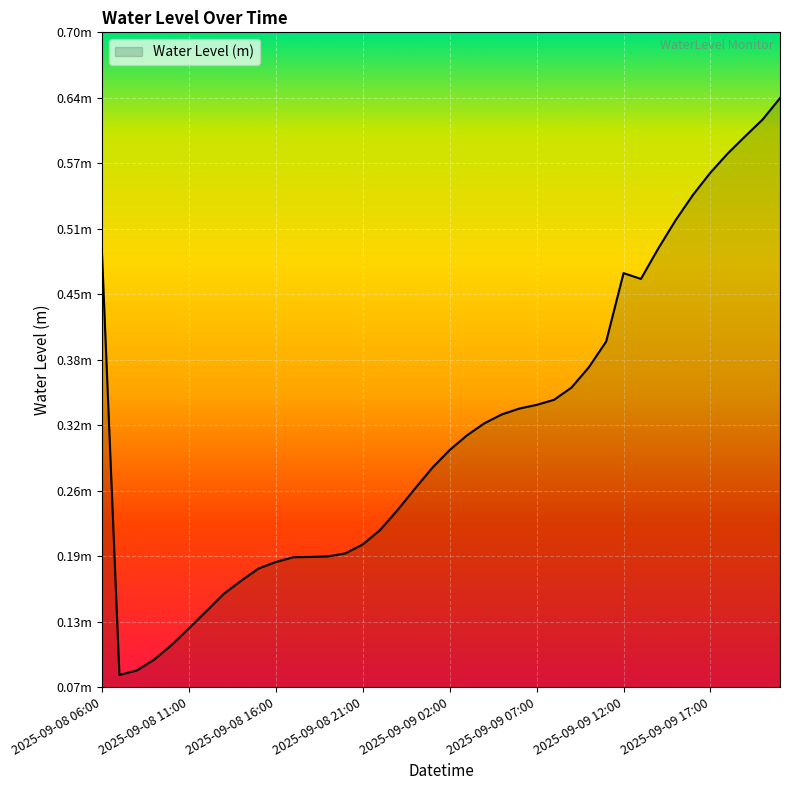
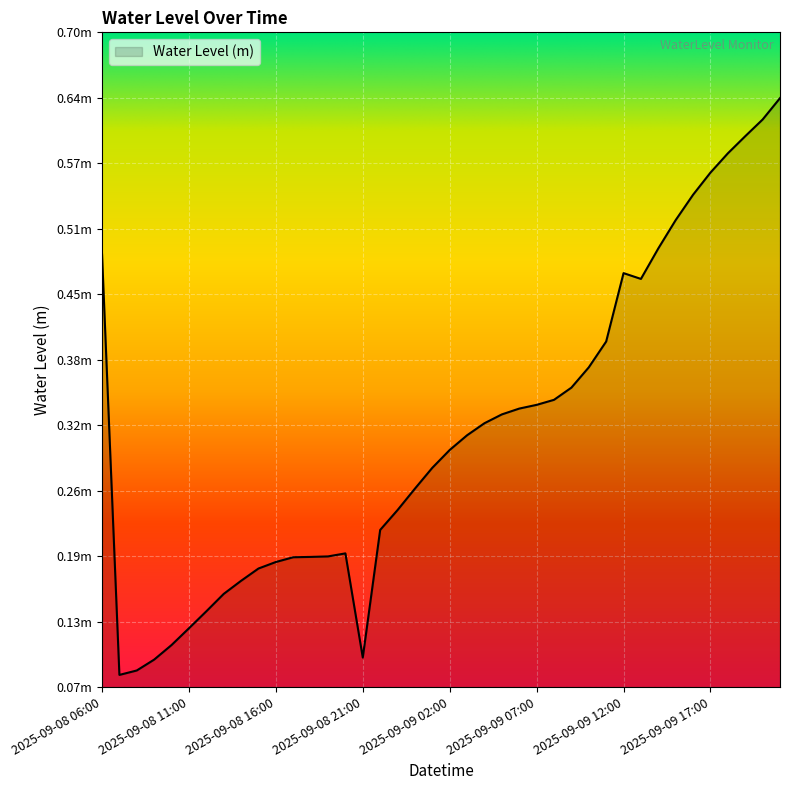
  {
    "2025-09-08 06:00": "0.487m",
    "2025-09-08 11:00": "0.124m",
    "2025-09-08 16:00": "0.188m",
-   "2025-09-08 21:00": "0.205m",
+   "2025-09-08 21:00": "0.096m",
    "2025-09-09 02:00": "0.297m",
    "2025-09-09 07:00": "0.340m",
    "2025-09-09 12:00": "0.468m",
    "2025-09-09 17:00": "0.566m"
  }
